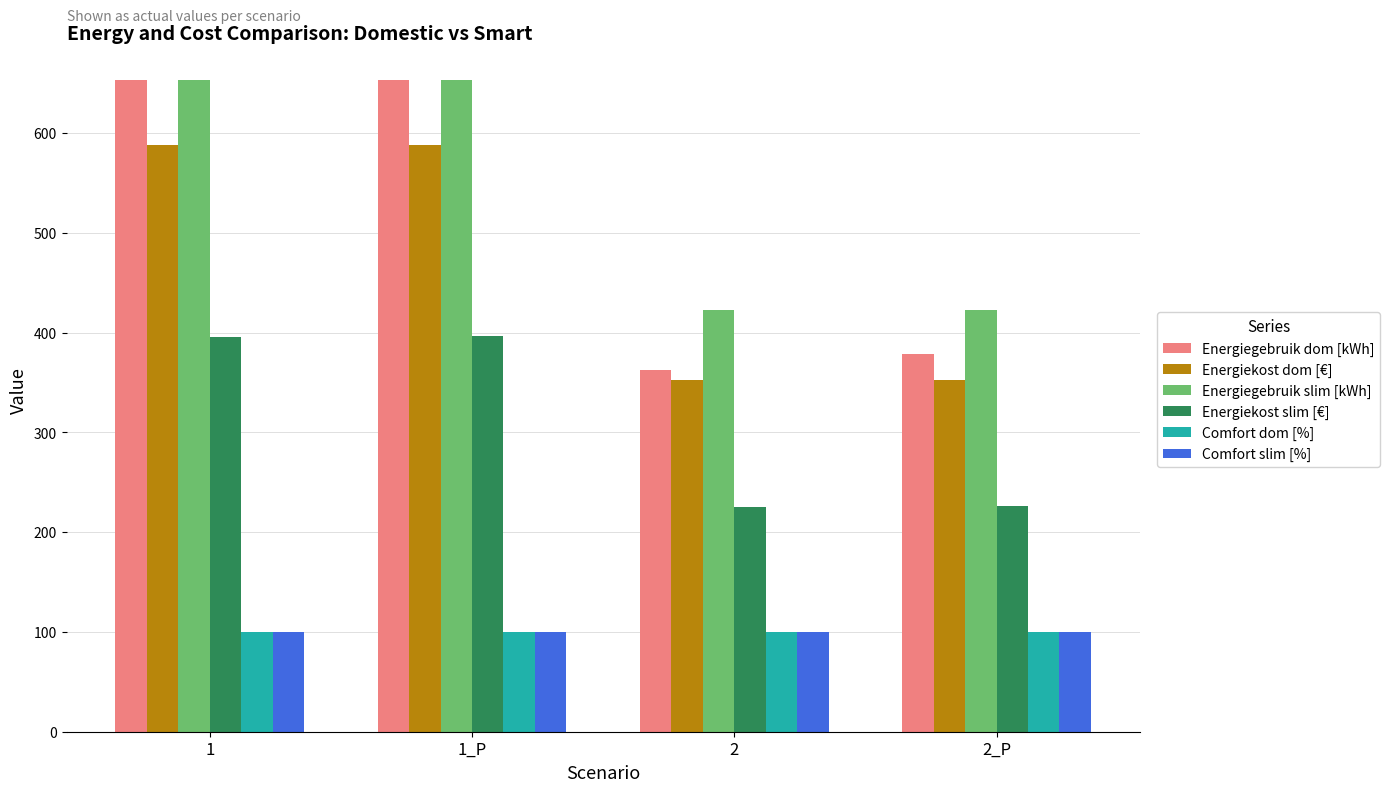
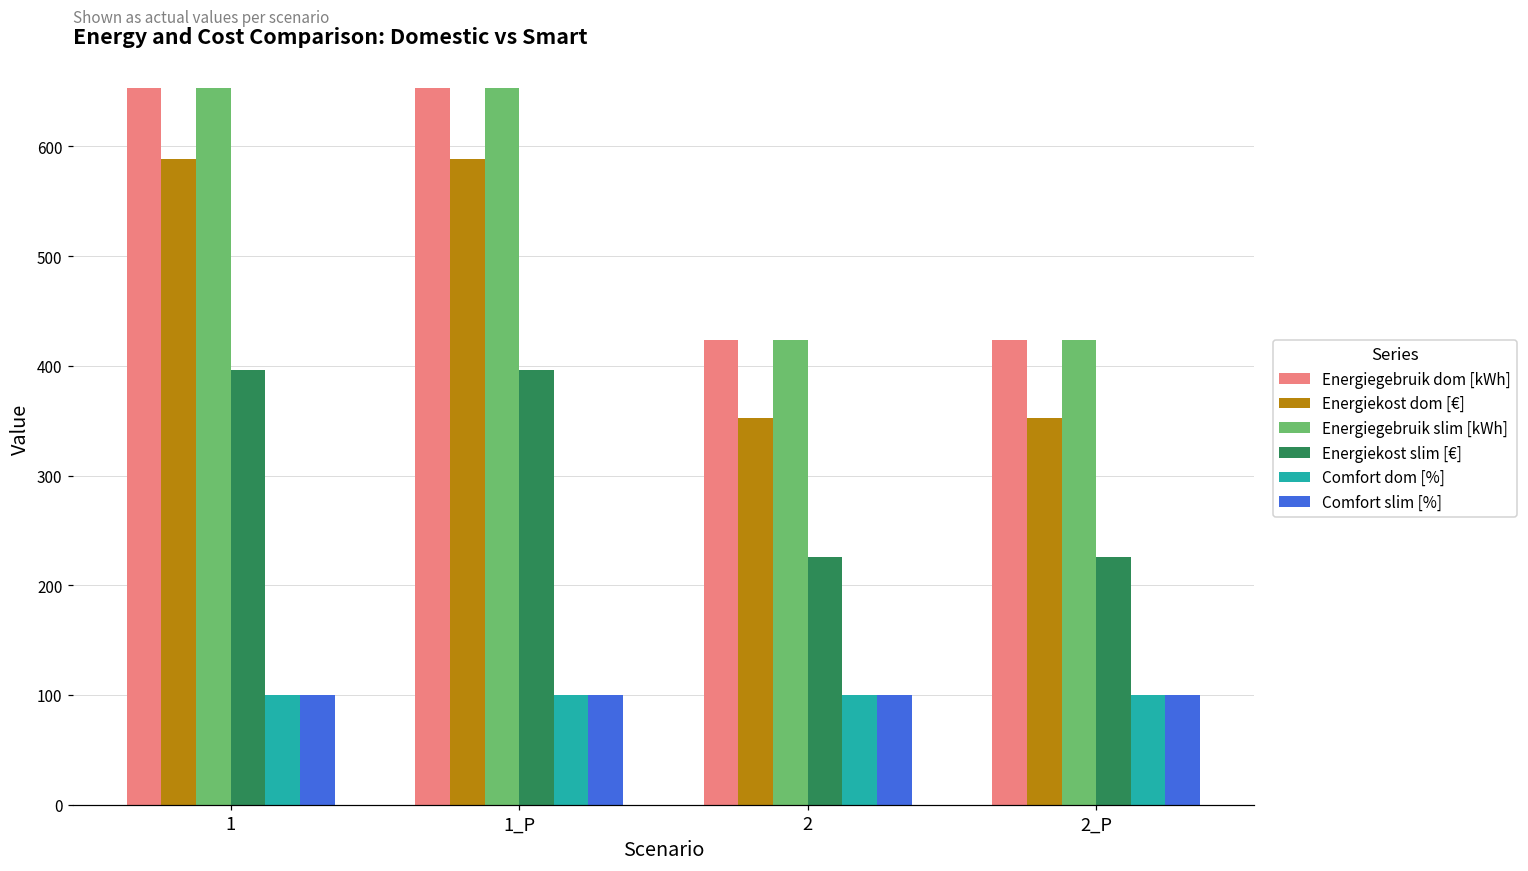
  {
    "Energiegebruik dom [kWh]": {
      "1": 650,
      "1_P": 650,
-     "2": 360,
-     "2_P": 380
+     "2": 420,
+     "2_P": 420
    },
    "Energiekost dom [€]": {
      "1": 590,
      "1_P": 590,
      "2": 350,
      "2_P": 350
    },
    "Energiegebruik slim [kWh]": {
      "1": 650,
      "1_P": 650,
      "2": 420,
      "2_P": 420
    },
    "Energiekost slim [€]": {
      "1": 400,
      "1_P": 400,
      "2": 230,
      "2_P": 230
    },
    "Comfort dom [%]": {
      "1": 100,
      "1_P": 100,
      "2": 100,
      "2_P": 100
    },
    "Comfort slim [%]": {
      "1": 100,
      "1_P": 100,
      "2": 100,
      "2_P": 100
    }
  }
